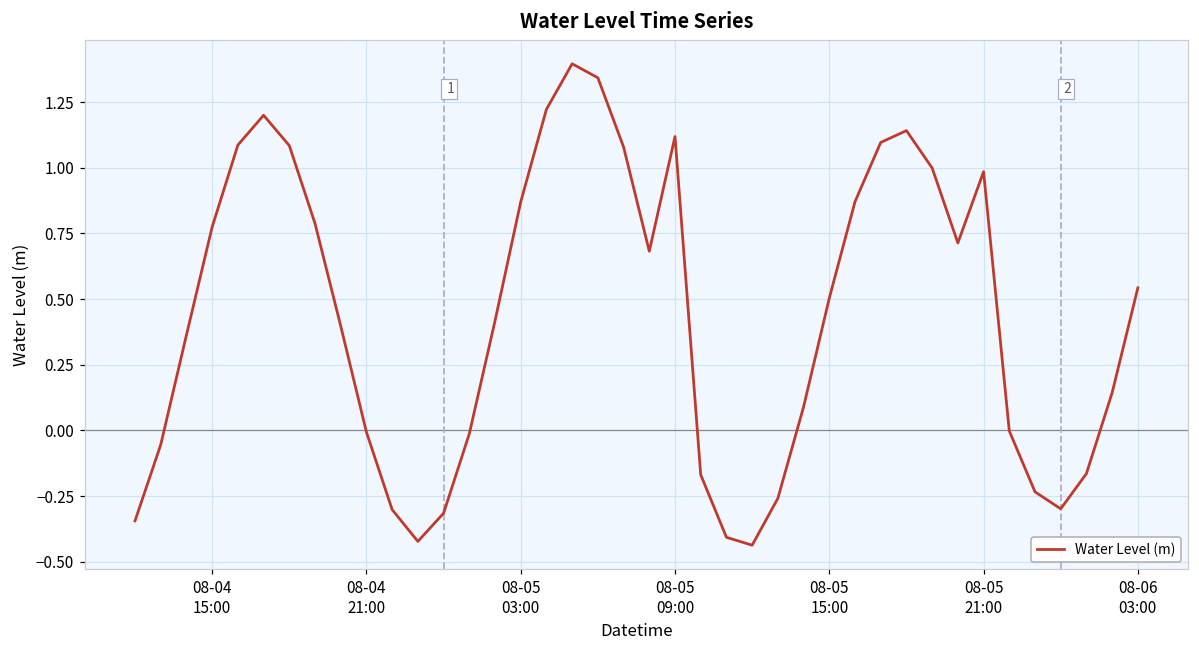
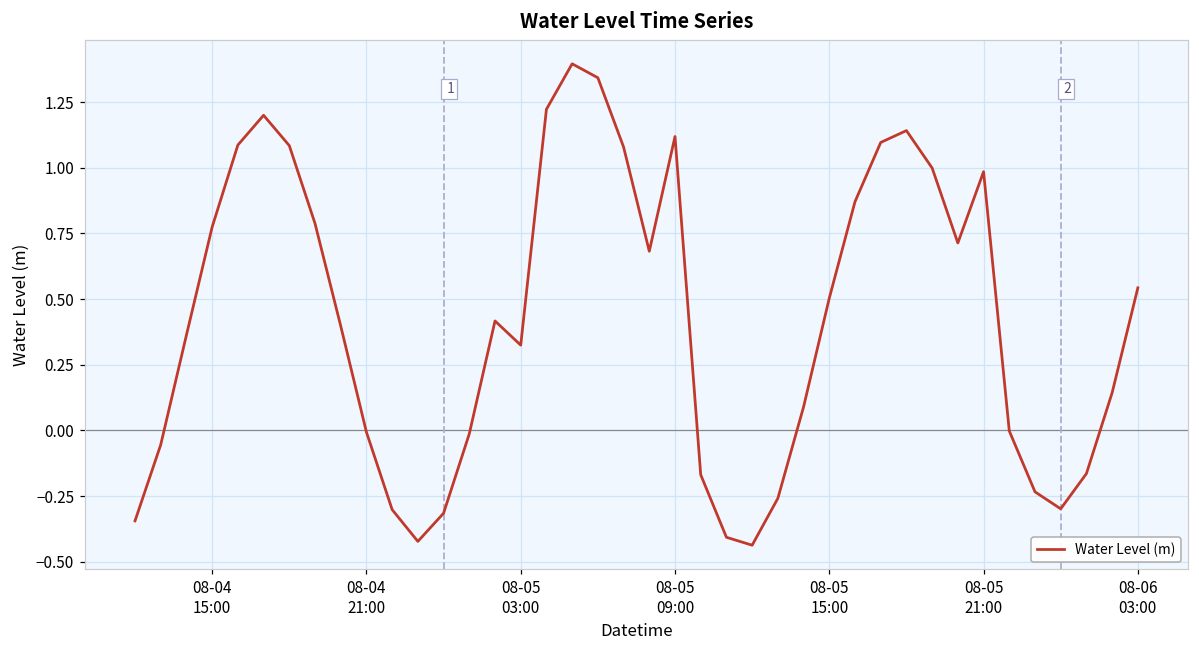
  {
    "08-04 15:00": 0.77,
    "08-04 21:00": -0.01,
-   "08-05 03:00": 0.87,
+   "08-05 03:00": 0.32,
    "08-05 09:00": 1.12,
    "08-05 15:00": 0.50,
    "08-05 21:00": 0.98,
    "08-06 03:00": 0.54
  }
